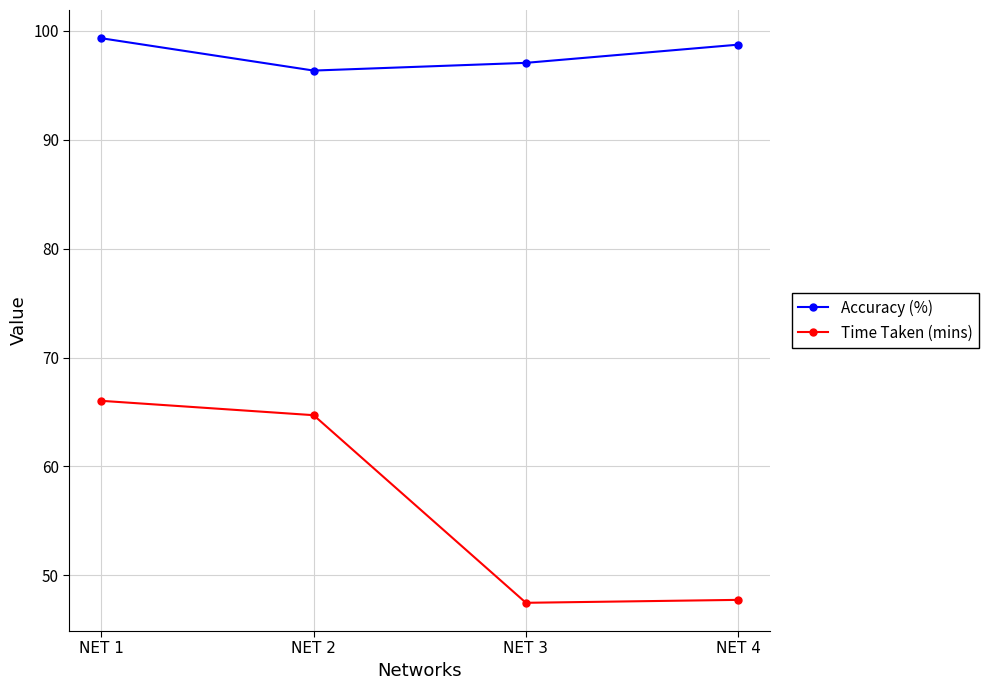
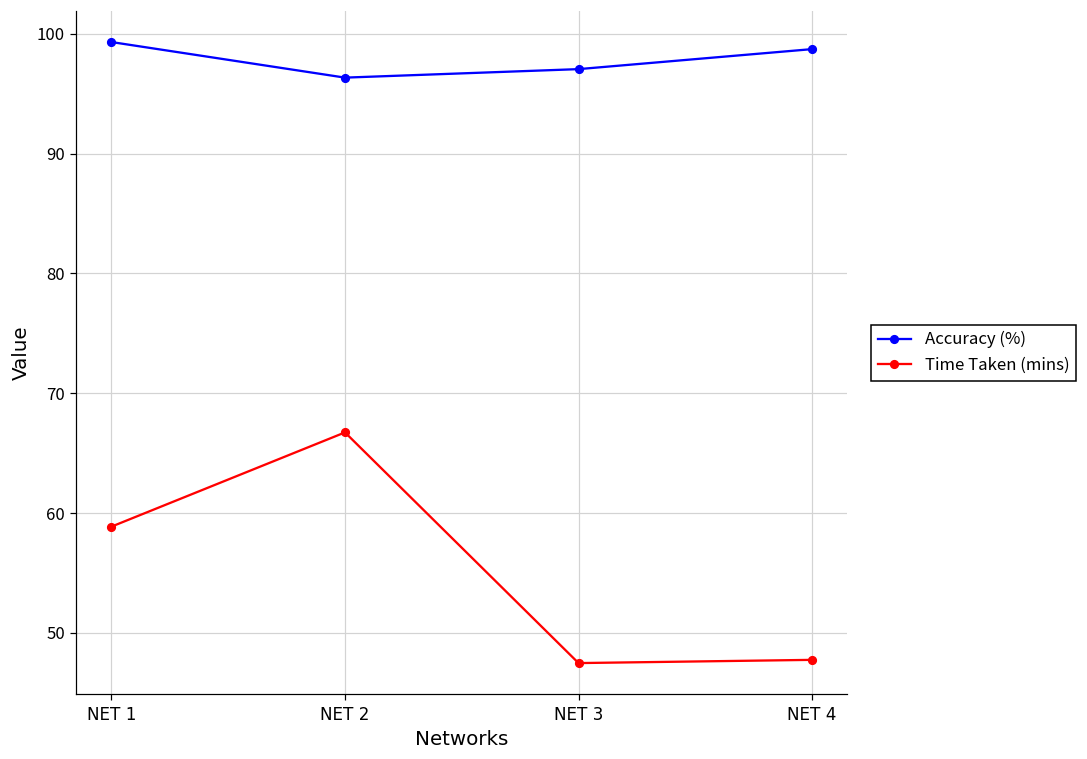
  {
    "Accuracy (%)": {
      "NET 1": 99.3,
      "NET 2": 96.4,
      "NET 3": 97.1,
      "NET 4": 98.7
    },
    "Time Taken (mins)": {
-     "NET 1": 66.0,
-     "NET 2": 64.7,
+     "NET 1": 58.9,
+     "NET 2": 66.7,
      "NET 3": 47.5,
      "NET 4": 47.7
    }
  }
